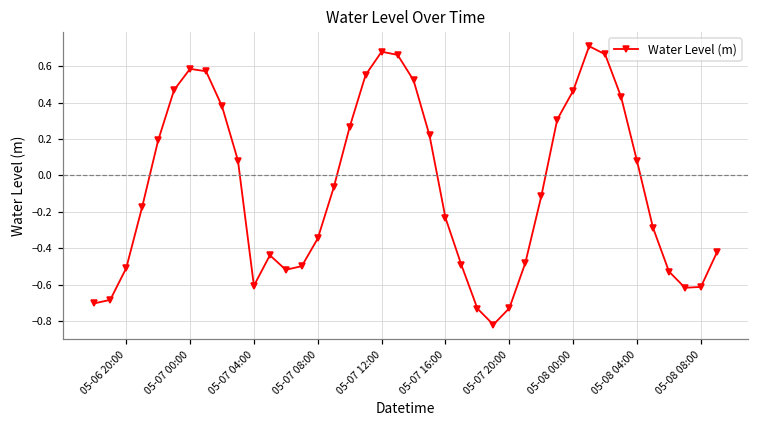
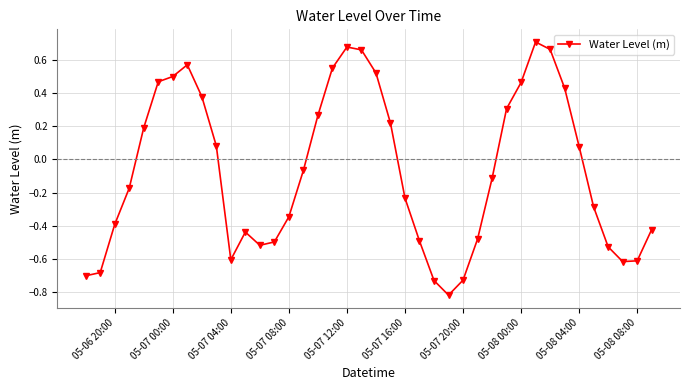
  {
-   "05-06 20:00": -0.51,
-   "05-07 00:00": 0.59,
+   "05-06 20:00": -0.39,
+   "05-07 00:00": 0.50,
    "05-07 04:00": -0.61,
    "05-07 08:00": -0.35,
    "05-07 12:00": 0.68,
    "05-07 16:00": -0.23,
    "05-07 20:00": -0.73,
    "05-08 00:00": 0.47,
    "05-08 04:00": 0.08,
    "05-08 08:00": -0.61
  }
